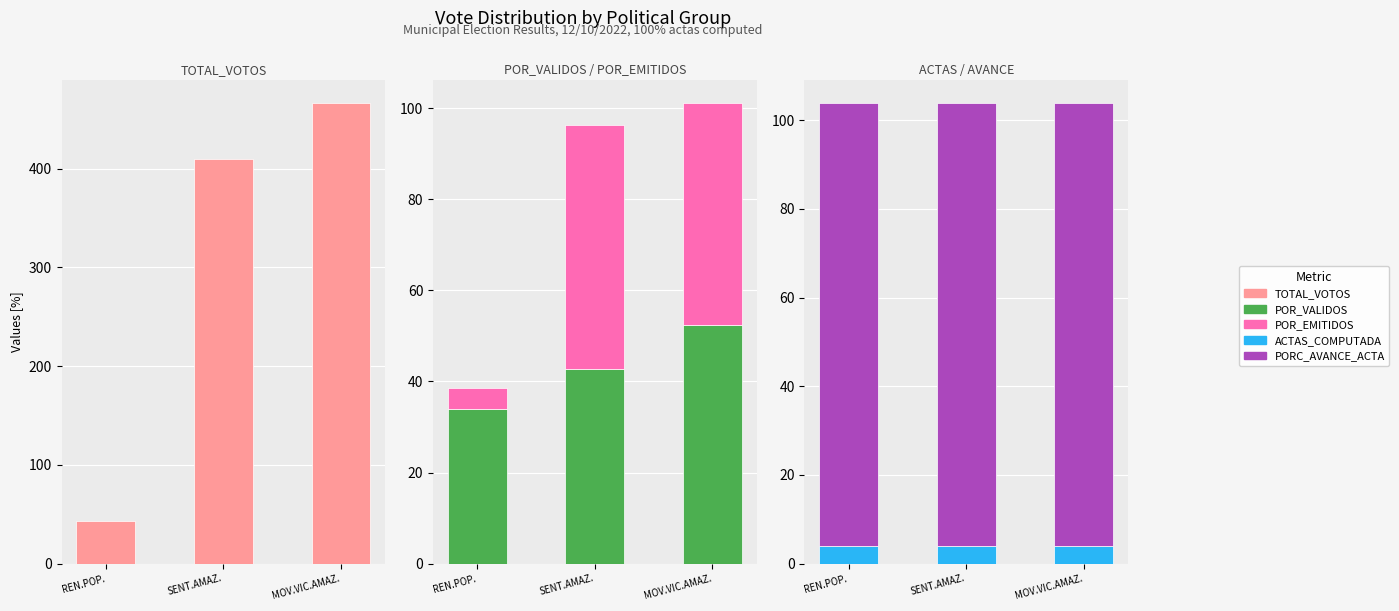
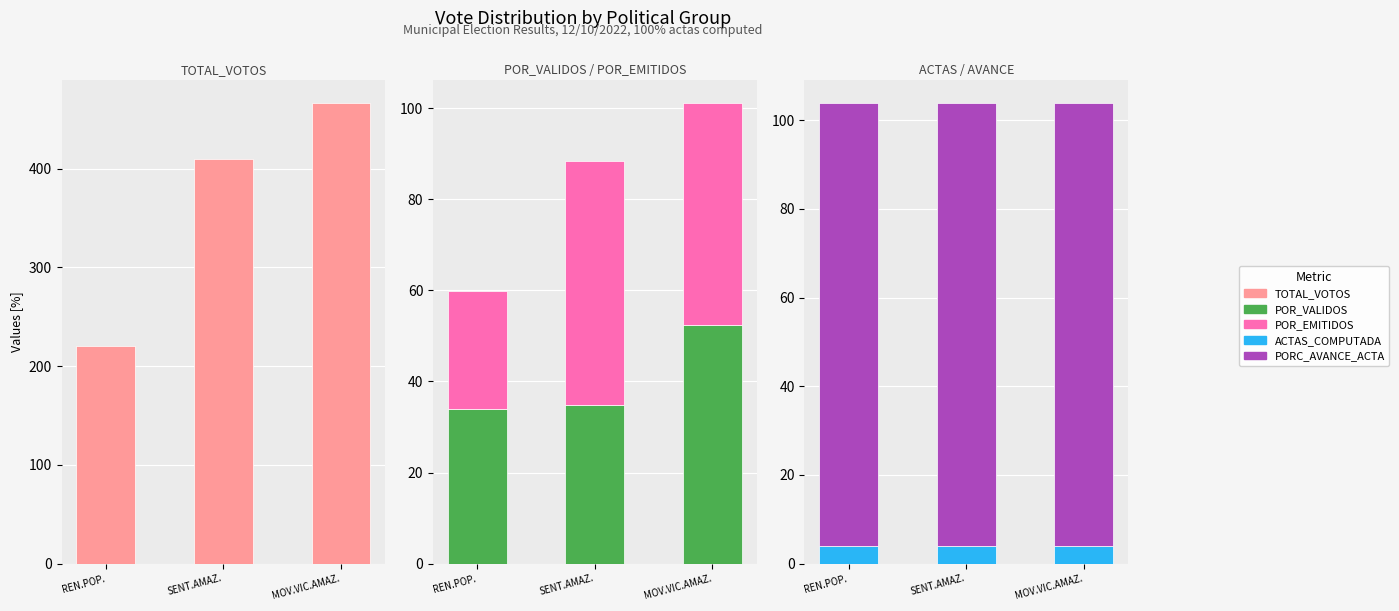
  {
    "TOTAL_VOTOS": {
-     "REN.POP.": 40,
+     "REN.POP.": 220,
      "SENT.AMAZ.": 410,
      "MOV.VIC.AMAZ.": 470
    },
    "POR_VALIDOS / POR_EMITIDOS": {
      "POR_VALIDOS": {
        "REN.POP.": 34,
-       "SENT.AMAZ.": 43,
+       "SENT.AMAZ.": 35,
        "MOV.VIC.AMAZ.": 52
      },
      "POR_EMITIDOS": {
-       "REN.POP.": 4,
+       "REN.POP.": 26,
        "SENT.AMAZ.": 54,
        "MOV.VIC.AMAZ.": 49
      }
    },
    "ACTAS / AVANCE": {
      "ACTAS_COMPUTADA": {
        "REN.POP.": 4,
        "SENT.AMAZ.": 4,
        "MOV.VIC.AMAZ.": 4
      },
      "PORC_AVANCE_ACTA": {
        "REN.POP.": 100,
        "SENT.AMAZ.": 100,
        "MOV.VIC.AMAZ.": 100
      }
    }
  }
